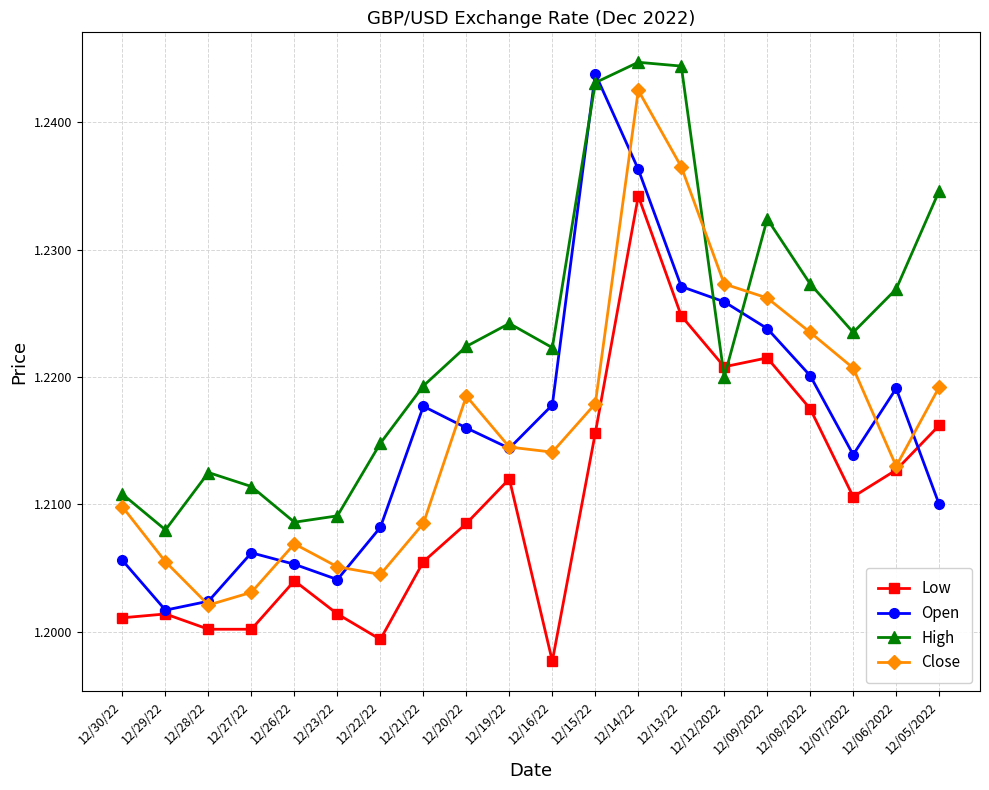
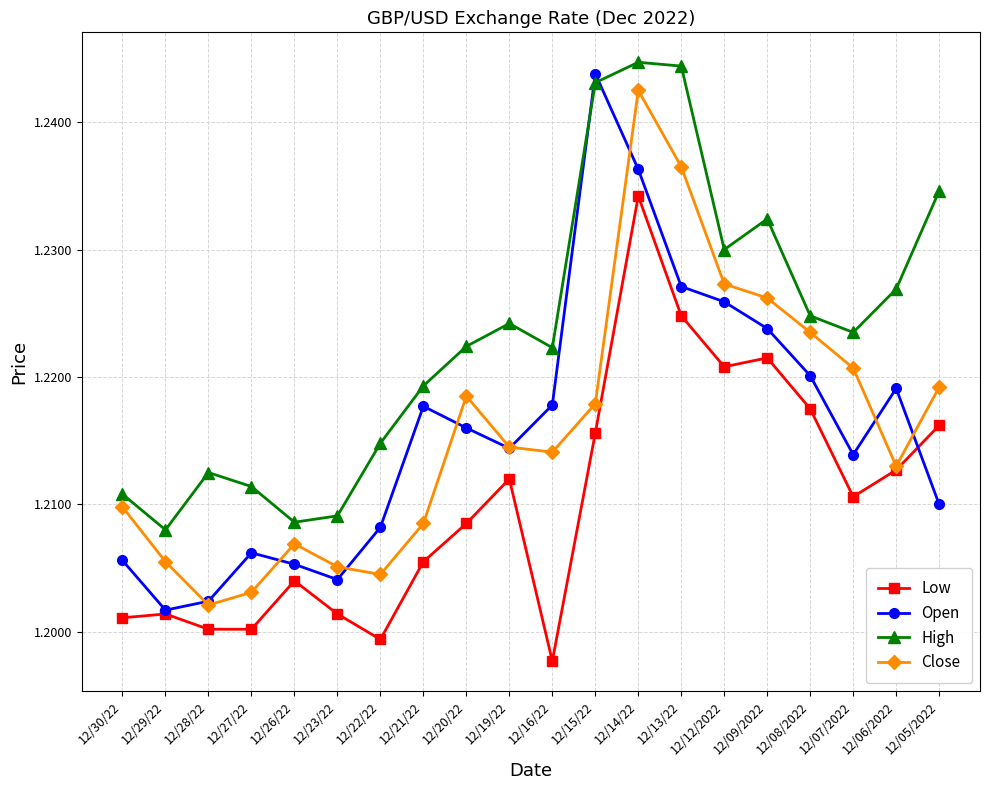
  {
    "Low": {
      "12/30/22": 1.2011,
      "12/29/22": 1.2014,
      "12/28/22": 1.2002,
      "12/27/22": 1.2002,
      "12/26/22": 1.2040,
      "12/23/22": 1.2014,
      "12/22/22": 1.1994,
      "12/21/22": 1.2055,
      "12/20/22": 1.2085,
      "12/19/22": 1.2120,
      "12/16/22": 1.1977,
      "12/15/22": 1.2156,
      "12/14/22": 1.2342,
      "12/13/22": 1.2248,
      "12/12/2022": 1.2208,
      "12/09/2022": 1.2215,
      "12/08/2022": 1.2175,
      "12/07/2022": 1.2106,
      "12/06/2022": 1.2127,
      "12/05/2022": 1.2162
    },
    "Open": {
      "12/30/22": 1.2056,
      "12/29/22": 1.2017,
      "12/28/22": 1.2024,
      "12/27/22": 1.2062,
      "12/26/22": 1.2053,
      "12/23/22": 1.2041,
      "12/22/22": 1.2082,
      "12/21/22": 1.2177,
      "12/20/22": 1.2160,
      "12/16/22": 1.2178,
      "12/15/22": 1.2438,
      "12/14/22": 1.2363,
      "12/13/22": 1.2271,
      "12/12/2022": 1.2259,
      "12/09/2022": 1.2238,
      "12/08/2022": 1.2201,
      "12/07/2022": 1.2139,
      "12/06/2022": 1.2191,
      "12/05/2022": 1.2100
    },
    "High": {
      "12/30/22": 1.2108,
      "12/29/22": 1.2080,
      "12/28/22": 1.2125,
      "12/27/22": 1.2114,
      "12/26/22": 1.2086,
      "12/23/22": 1.2091,
      "12/22/22": 1.2148,
      "12/21/22": 1.2193,
      "12/20/22": 1.2224,
      "12/19/22": 1.2242,
      "12/16/22": 1.2223,
      "12/15/22": 1.2431,
      "12/14/22": 1.2447,
      "12/13/22": 1.2444,
-     "12/12/2022": 1.22,
+     "12/12/2022": 1.23,
      "12/09/2022": 1.2324,
-     "12/08/2022": 1.2273,
+     "12/08/2022": 1.2248,
      "12/07/2022": 1.2235,
      "12/06/2022": 1.2269,
      "12/05/2022": 1.2346
    },
    "Close": {
      "12/30/22": 1.2098,
      "12/29/22": 1.2055,
      "12/28/22": 1.2021,
      "12/27/22": 1.2031,
      "12/26/22": 1.2069,
      "12/23/22": 1.2051,
      "12/22/22": 1.2045,
      "12/21/22": 1.2085,
      "12/20/22": 1.2185,
      "12/16/22": 1.2141,
      "12/15/22": 1.2179,
      "12/14/22": 1.2425,
      "12/13/22": 1.2365,
      "12/12/2022": 1.2273,
      "12/09/2022": 1.2262,
      "12/08/2022": 1.2235,
      "12/07/2022": 1.2207,
      "12/06/2022": 1.2130,
      "12/05/2022": 1.2192
    }
  }
